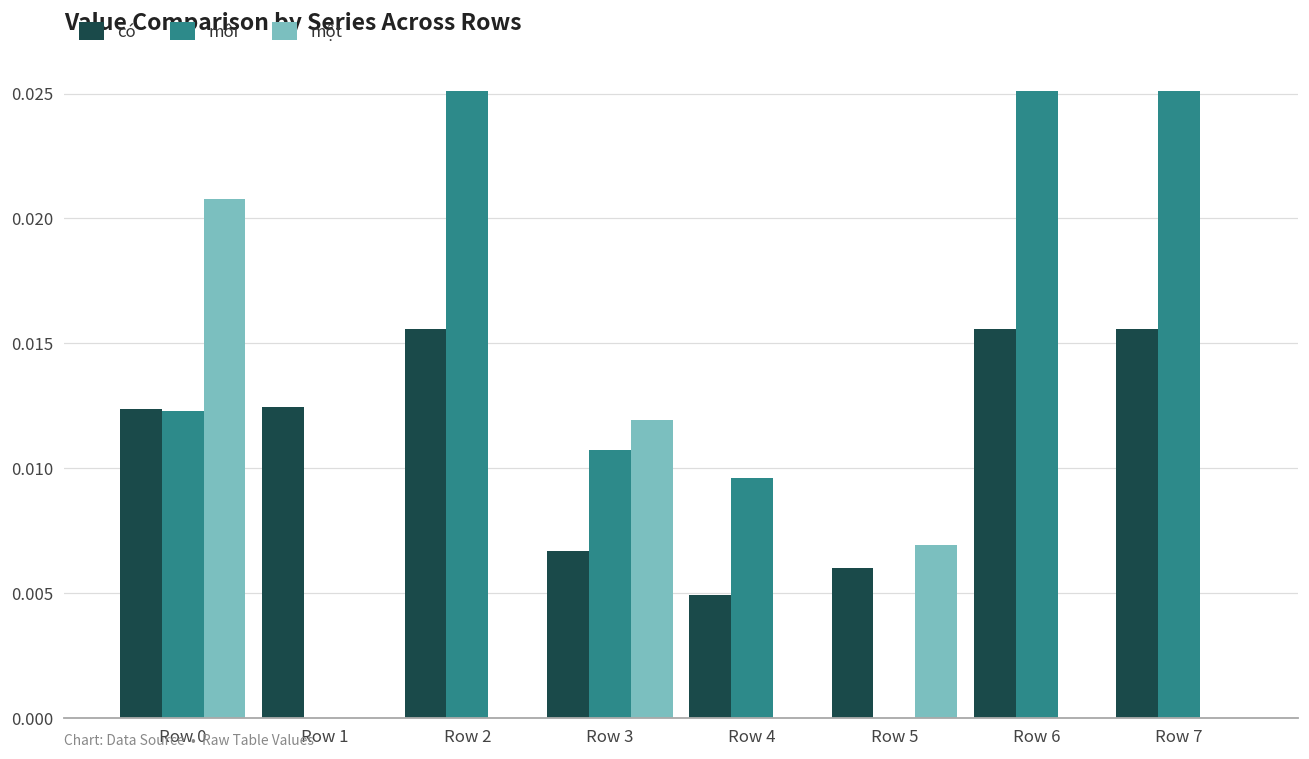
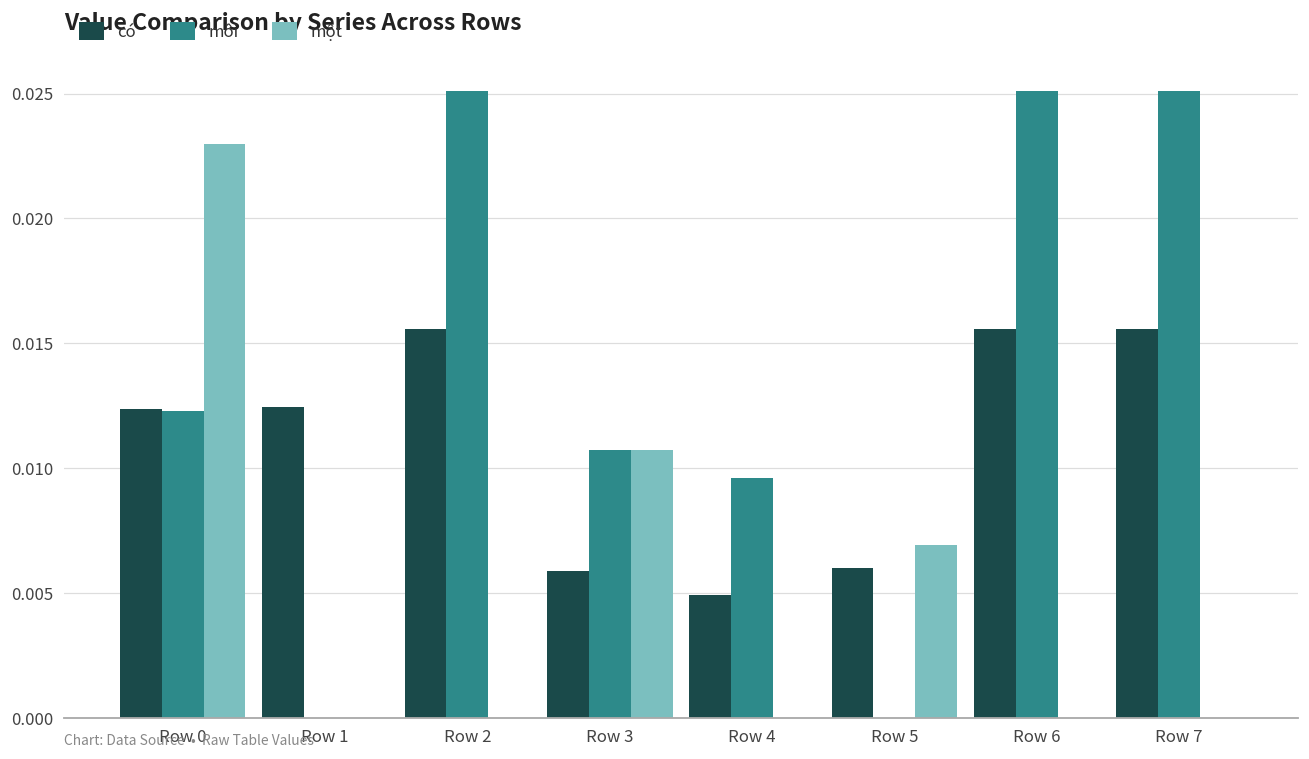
  {
    "có": {
      "Row 0": 0.0124,
      "Row 1": 0.0125,
      "Row 2": 0.0156,
-     "Row 3": 0.0067,
+     "Row 3": 0.0059,
      "Row 4": 0.0049,
      "Row 5": 0.0060,
      "Row 6": 0.0156,
      "Row 7": 0.0156
    },
    "môi": {
      "Row 0": 0.0123,
      "Row 1": 0.0000,
      "Row 2": 0.0251,
      "Row 3": 0.0108,
      "Row 4": 0.0096,
      "Row 5": 0.0000,
      "Row 6": 0.0251,
      "Row 7": 0.0251
    },
    "một": {
-     "Row 0": 0.0208,
+     "Row 0": 0.0230,
      "Row 1": 0.0000,
      "Row 2": 0.0000,
-     "Row 3": 0.0119,
+     "Row 3": 0.0108,
      "Row 4": 0.0000,
      "Row 5": 0.0069,
      "Row 6": 0.0000,
      "Row 7": 0.0000
    }
  }
